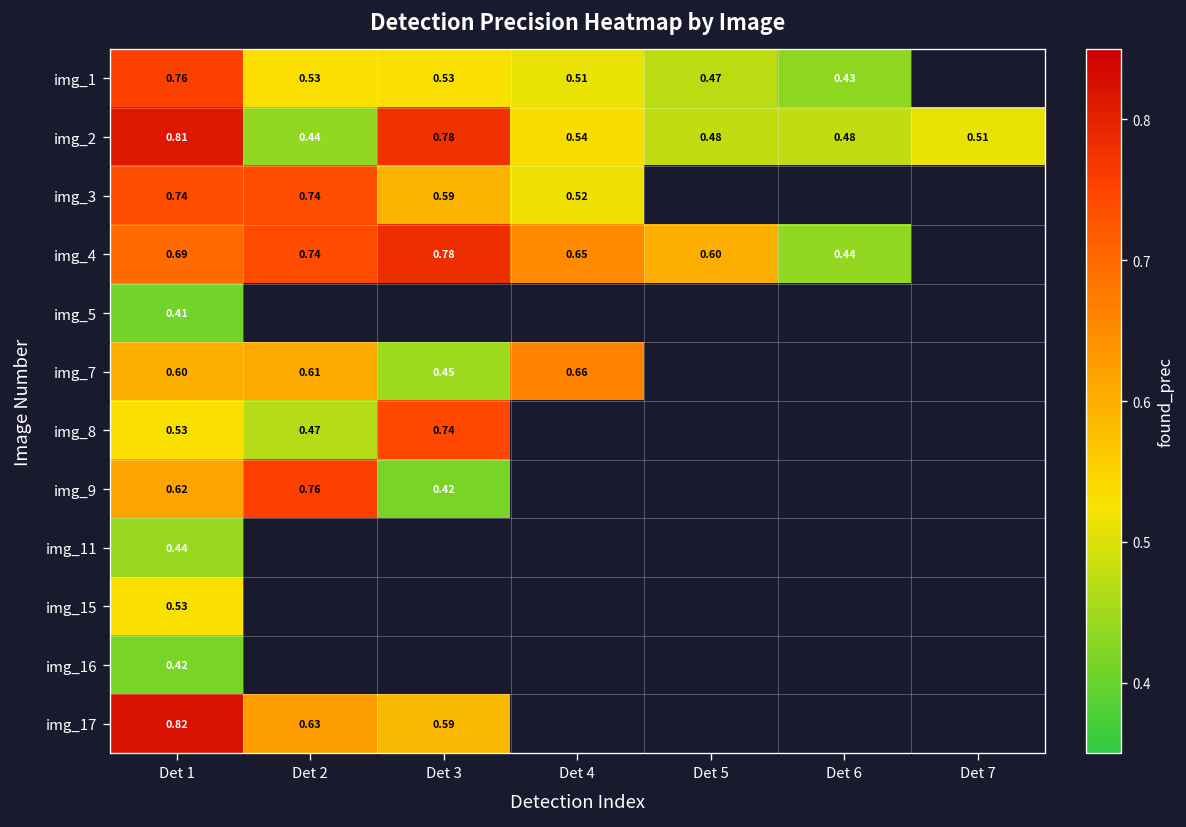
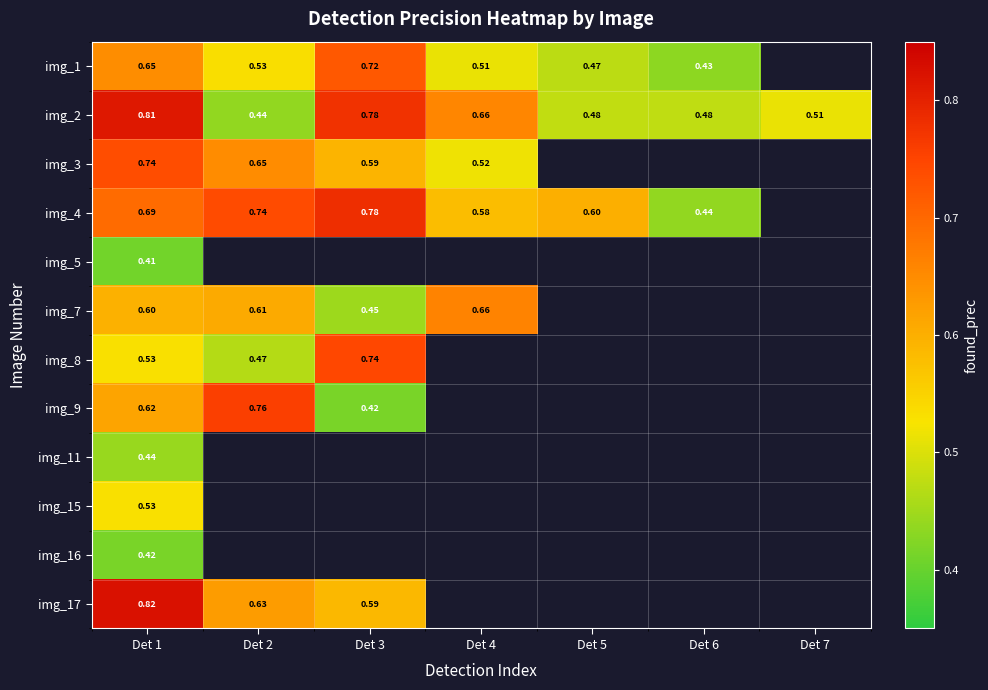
  {
    "img_1": {
-     "Det 1": 0.76,
+     "Det 1": 0.65,
      "Det 2": 0.53,
-     "Det 3": 0.53,
+     "Det 3": 0.72,
      "Det 4": 0.51,
      "Det 5": 0.47,
      "Det 6": 0.43
    },
    "img_2": {
      "Det 1": 0.81,
      "Det 2": 0.44,
      "Det 3": 0.78,
-     "Det 4": 0.54,
+     "Det 4": 0.66,
      "Det 5": 0.48,
      "Det 6": 0.48,
      "Det 7": 0.51
    },
    "img_3": {
      "Det 1": 0.74,
-     "Det 2": 0.74,
+     "Det 2": 0.65,
      "Det 3": 0.59,
      "Det 4": 0.52
    },
    "img_4": {
      "Det 1": 0.69,
      "Det 2": 0.74,
      "Det 3": 0.78,
-     "Det 4": 0.65,
+     "Det 4": 0.58,
      "Det 5": 0.60,
      "Det 6": 0.44
    },
    "img_5": {
      "Det 1": 0.41
    },
    "img_7": {
      "Det 1": 0.60,
      "Det 2": 0.61,
      "Det 3": 0.45,
      "Det 4": 0.66
    },
    "img_8": {
      "Det 1": 0.53,
      "Det 2": 0.47,
      "Det 3": 0.74
    },
    "img_9": {
      "Det 1": 0.62,
      "Det 2": 0.76,
      "Det 3": 0.42
    },
    "img_11": {
      "Det 1": 0.44
    },
    "img_15": {
      "Det 1": 0.53
    },
    "img_16": {
      "Det 1": 0.42
    },
    "img_17": {
      "Det 1": 0.82,
      "Det 2": 0.63,
      "Det 3": 0.59
    }
  }
